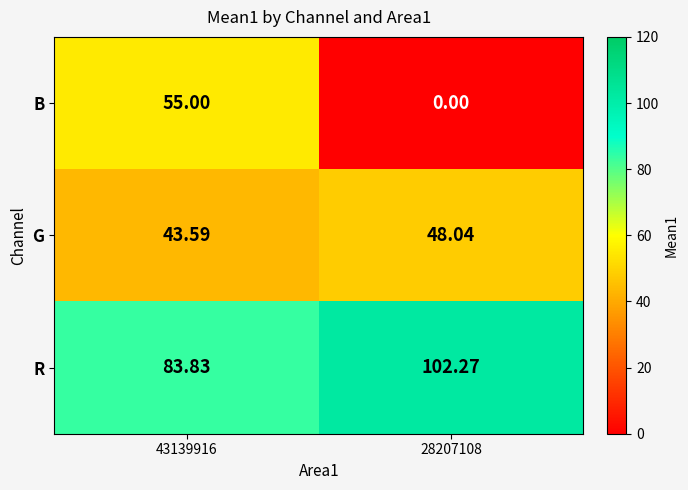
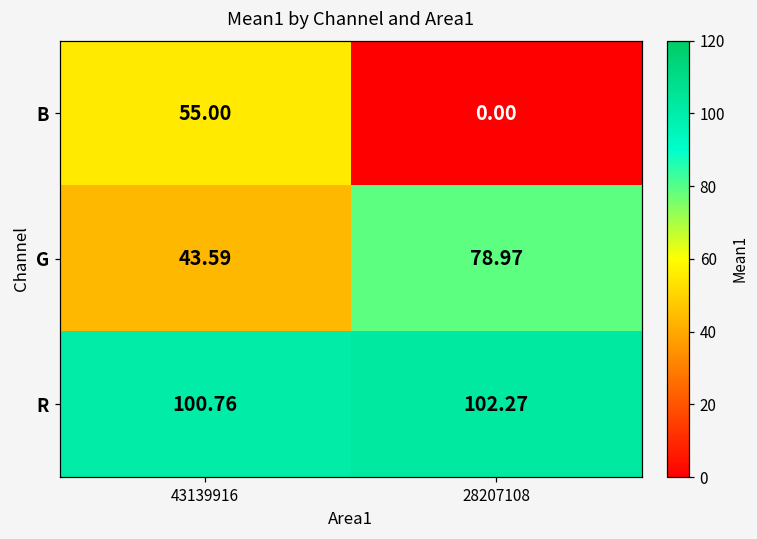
  {
    "B": {
      "43139916": 55.00,
      "28207108": 0.00
    },
    "G": {
      "43139916": 43.59,
-     "28207108": 48.04
+     "28207108": 78.97
    },
    "R": {
-     "43139916": 83.83,
+     "43139916": 100.76,
      "28207108": 102.27
    }
  }
